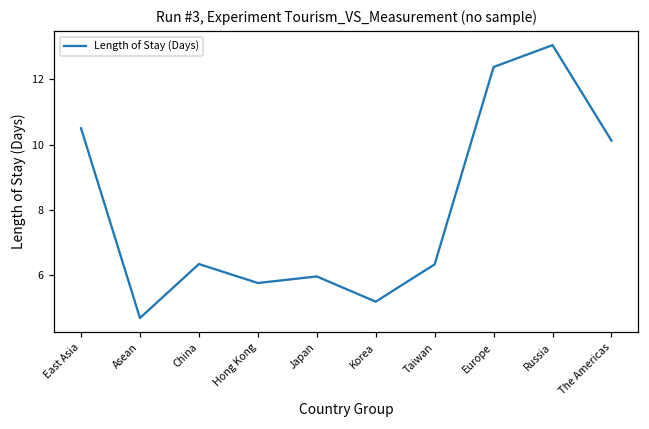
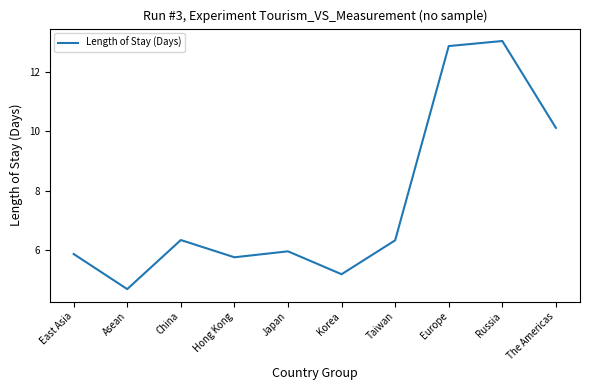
  {
-   "East Asia": 10.5,
+   "East Asia": 5.9,
    "Asean": 4.7,
    "China": 6.4,
    "Hong Kong": 5.8,
    "Japan": 6.0,
    "Korea": 5.2,
    "Taiwan": 6.3,
-   "Europe": 12.4,
+   "Europe": 12.9,
    "Russia": 13.0,
    "The Americas": 10.1
  }
